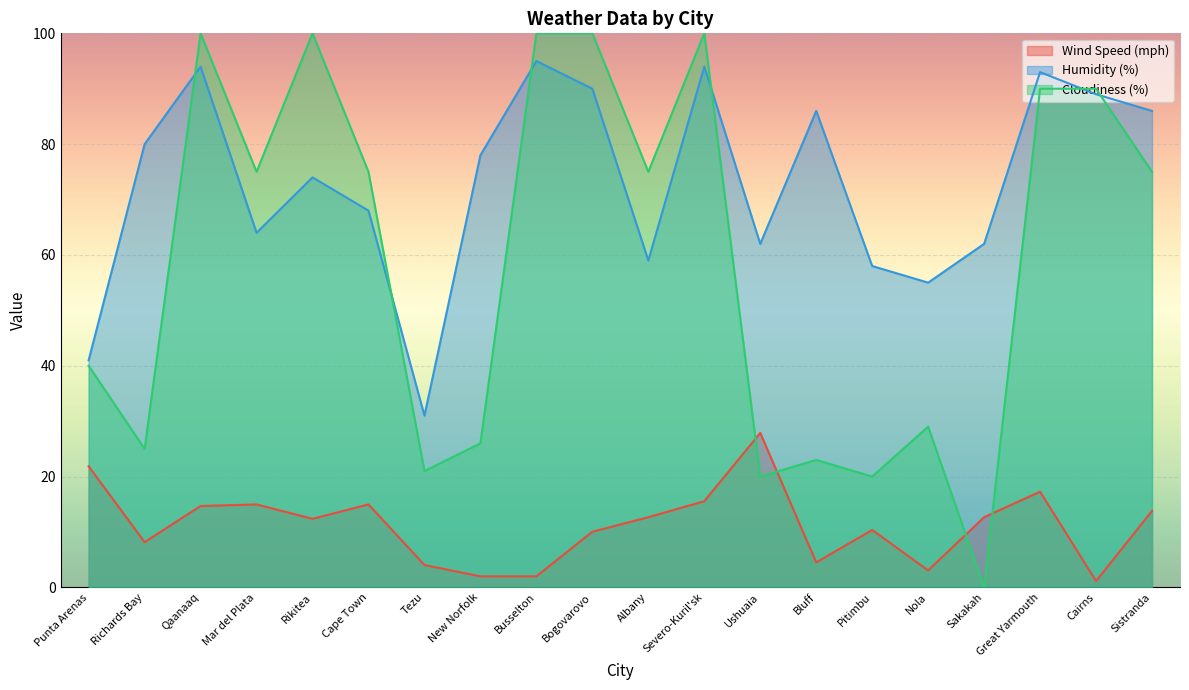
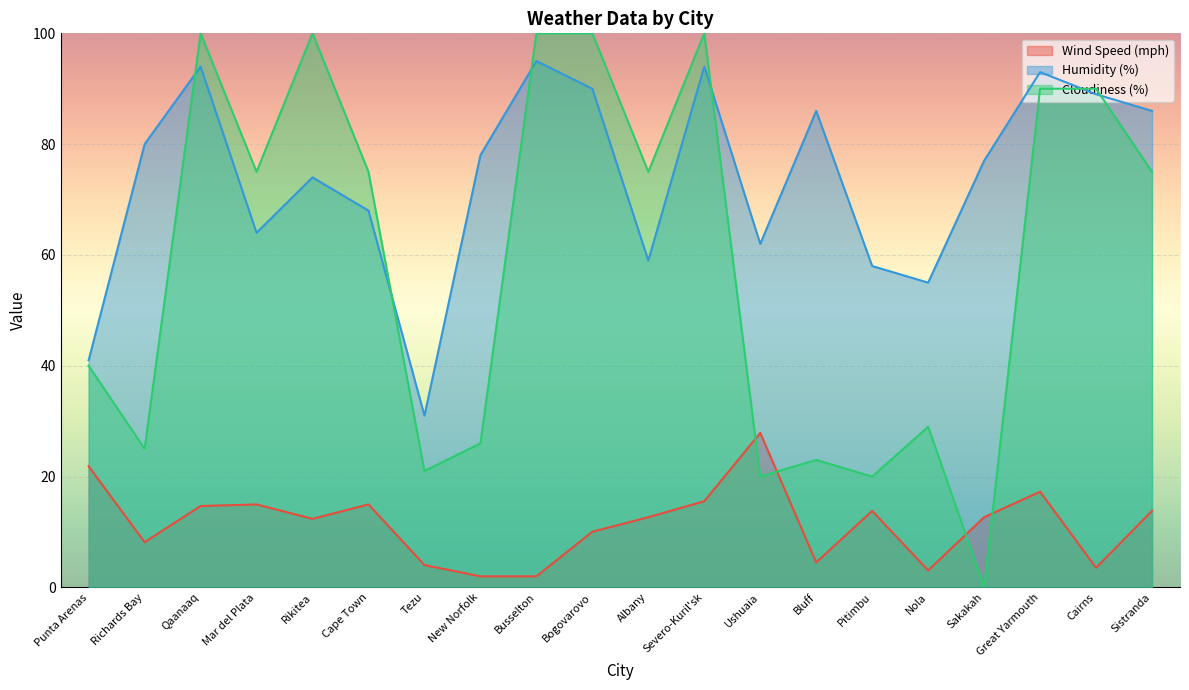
  {
    "Wind Speed (mph)": {
      "Punta Arenas": 22,
      "Richards Bay": 8,
      "Qaanaaq": 15,
      "Mar del Plata": 15,
      "Rikitea": 12,
      "Cape Town": 15,
      "Tezu": 4,
      "New Norfolk": 2,
      "Busselton": 2,
      "Bogovarovo": 10,
      "Albany": 13,
      "Severo-Kuril'sk": 16,
      "Ushuaia": 28,
      "Bluff": 5,
-     "Pitimbu": 10,
+     "Pitimbu": 14,
      "Nola": 3,
      "Sakakah": 13,
      "Great Yarmouth": 17,
-     "Cairns": 1,
+     "Cairns": 4,
      "Sistranda": 14
    },
    "Humidity (%)": {
      "Punta Arenas": 41,
      "Richards Bay": 80,
      "Qaanaaq": 94,
      "Mar del Plata": 64,
      "Rikitea": 74,
      "Cape Town": 68,
      "Tezu": 31,
      "New Norfolk": 78,
      "Busselton": 95,
      "Bogovarovo": 90,
      "Albany": 59,
      "Severo-Kuril'sk": 94,
      "Ushuaia": 62,
      "Bluff": 86,
      "Pitimbu": 58,
      "Nola": 55,
-     "Sakakah": 62,
+     "Sakakah": 77,
      "Sistranda": 86
    },
    "Cloudiness (%)": {
      "Punta Arenas": 40,
      "Richards Bay": 25,
      "Qaanaaq": 100,
      "Mar del Plata": 75,
      "Rikitea": 100,
      "Cape Town": 75,
      "Tezu": 21,
      "New Norfolk": 26,
      "Busselton": 100,
      "Bogovarovo": 100,
      "Albany": 75,
      "Severo-Kuril'sk": 100,
      "Ushuaia": 20,
      "Bluff": 23,
      "Pitimbu": 20,
      "Nola": 29,
      "Sakakah": 0,
      "Sistranda": 75
    }
  }
